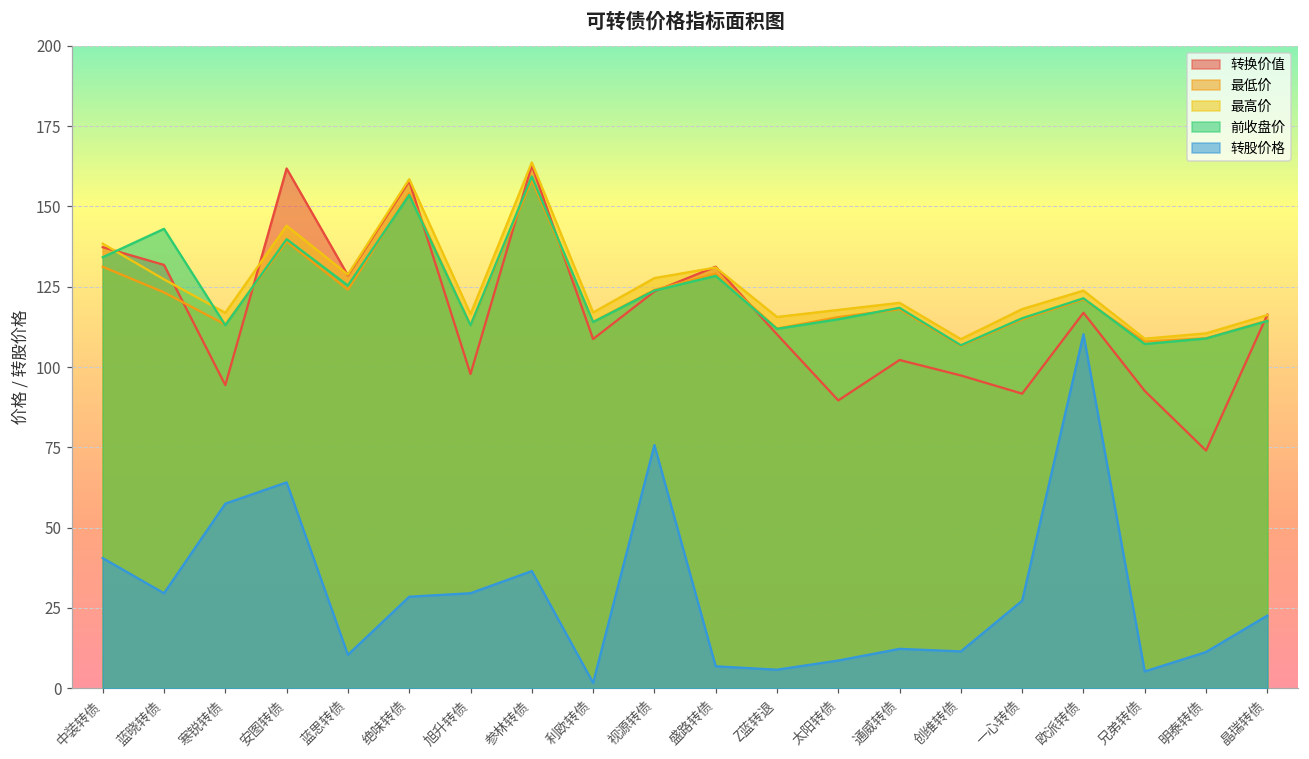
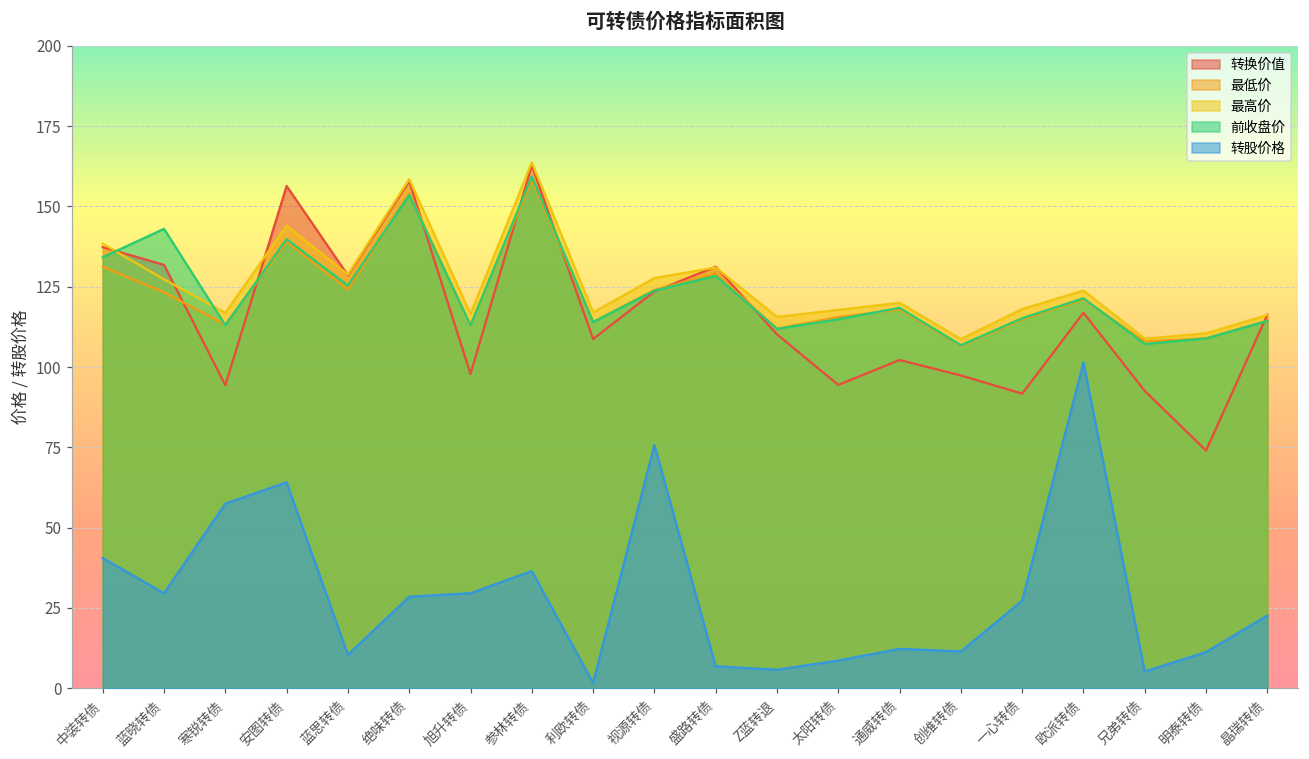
  {
    "转换价值": {
      "中装转债": 137,
      "蓝晓转债": 132,
      "寒锐转债": 94,
-     "安图转债": 162,
+     "安图转债": 156,
      "旭升转债": 98,
      "参林转债": 163,
      "利欧转债": 109,
      "Z蓝转退": 110,
-     "太阳转债": 90,
+     "太阳转债": 94,
      "通威转债": 102,
      "创维转债": 97,
      "一心转债": 92,
      "欧派转债": 117,
      "兄弟转债": 93,
      "明泰转债": 74
    },
    "前收盘价": {
      "中装转债": 134,
      "蓝晓转债": 143,
      "蓝思转债": 125,
      "参林转债": 159
    },
    "转股价格": {
      "中装转债": 41,
      "蓝晓转债": 30,
      "寒锐转债": 57,
      "安图转债": 64,
      "蓝思转债": 10,
      "绝味转债": 29,
      "旭升转债": 30,
      "参林转债": 37,
      "利欧转债": 2,
      "视源转债": 76,
      "盛路转债": 7,
      "Z蓝转退": 6,
      "太阳转债": 9,
      "通威转债": 12,
      "创维转债": 11,
      "一心转债": 27,
-     "欧派转债": 110,
+     "欧派转债": 101,
      "兄弟转债": 5,
      "明泰转债": 11,
      "晶瑞转债": 23
    }
  }
